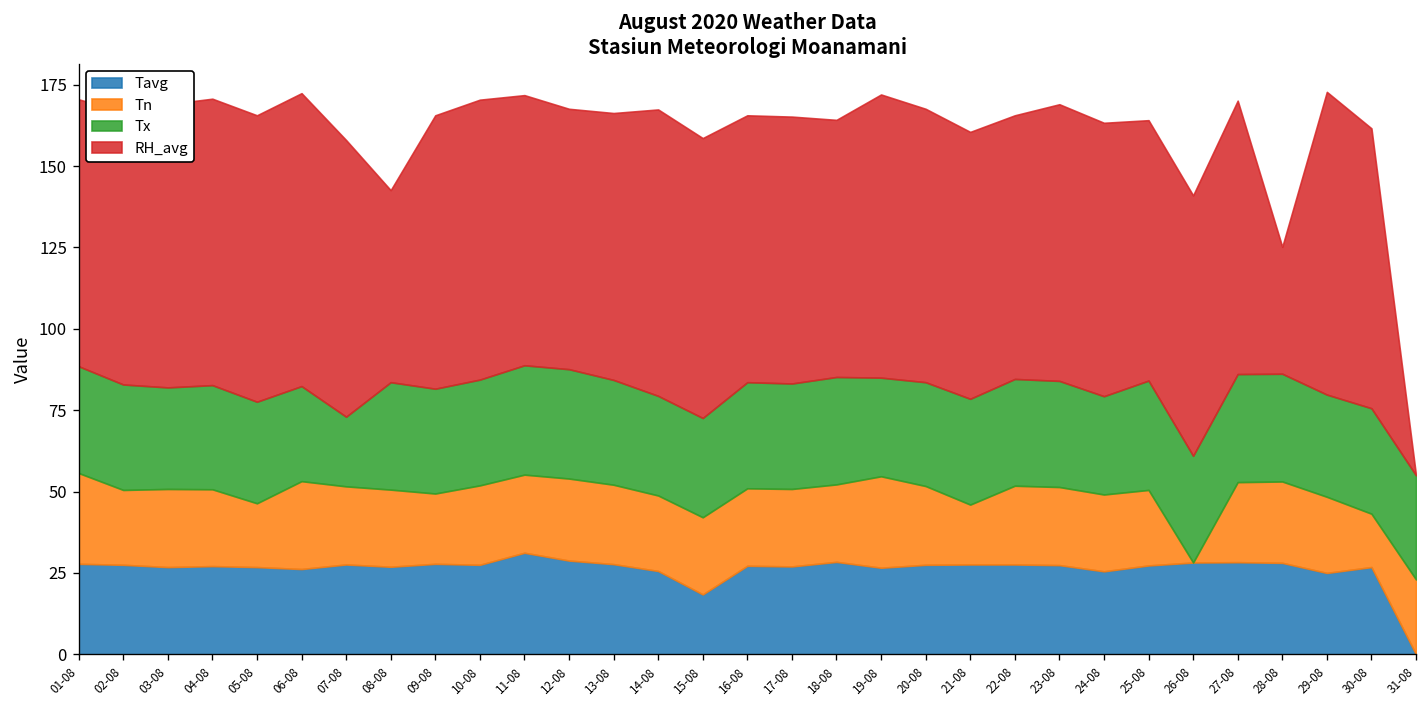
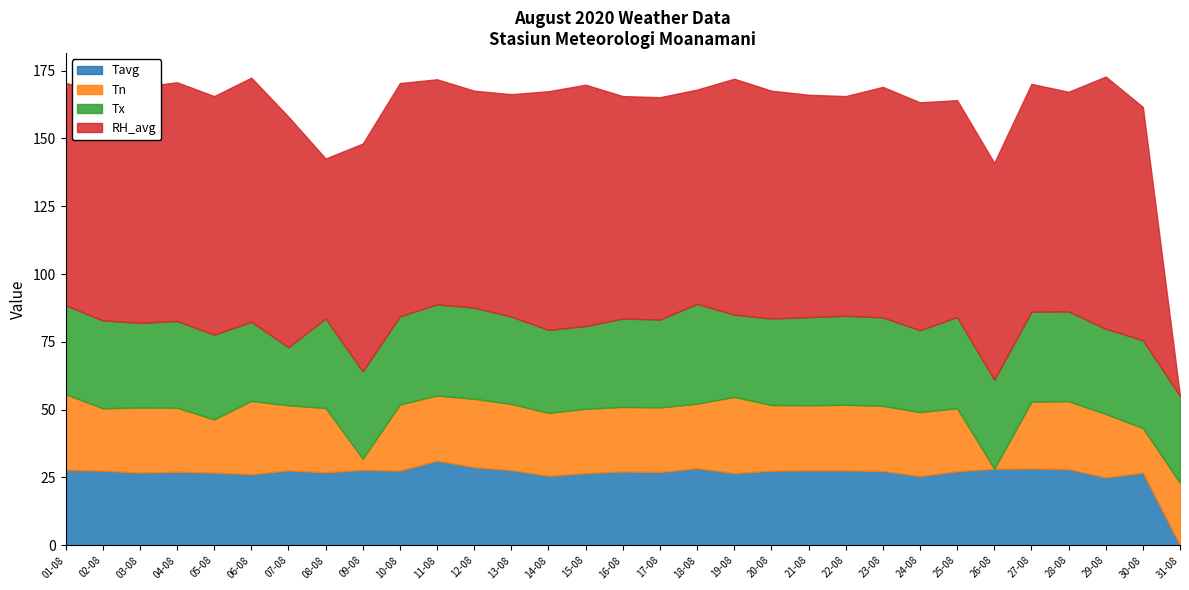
  {
    "Tavg": {
      "01-08": 28,
      "02-08": 28,
      "03-08": 27,
      "04-08": 27,
      "05-08": 27,
      "06-08": 26,
      "07-08": 28,
      "08-08": 27,
      "09-08": 28,
      "10-08": 28,
      "11-08": 31,
      "12-08": 29,
      "13-08": 28,
      "14-08": 26,
-     "15-08": 18,
+     "15-08": 27,
      "16-08": 27,
      "17-08": 27,
      "18-08": 28,
      "19-08": 27,
      "20-08": 28,
      "21-08": 28,
      "22-08": 28,
      "23-08": 27,
      "24-08": 26,
      "25-08": 27,
      "27-08": 28,
      "28-08": 28,
      "29-08": 25,
      "30-08": 27,
      "31-08": 0
    },
    "Tn": {
      "01-08": 28,
      "02-08": 23,
      "03-08": 24,
      "04-08": 24,
      "05-08": 20,
      "06-08": 27,
      "07-08": 24,
      "08-08": 24,
-     "09-08": 22,
+     "09-08": 4,
      "10-08": 24,
      "11-08": 24,
      "12-08": 25,
      "13-08": 24,
      "14-08": 23,
      "15-08": 24,
      "16-08": 24,
      "17-08": 24,
      "18-08": 24,
      "19-08": 28,
      "20-08": 24,
-     "21-08": 18,
+     "21-08": 24,
      "22-08": 24,
      "23-08": 24,
      "24-08": 24,
      "25-08": 23,
      "27-08": 25,
      "28-08": 25,
      "29-08": 23,
      "30-08": 16,
      "31-08": 23
    },
    "Tx": {
      "01-08": 33,
      "02-08": 32,
      "03-08": 31,
      "04-08": 32,
      "05-08": 31,
      "06-08": 29,
      "07-08": 21,
      "08-08": 33,
      "09-08": 32,
      "10-08": 33,
      "11-08": 34,
      "12-08": 34,
      "13-08": 32,
      "14-08": 31,
      "15-08": 31,
      "16-08": 33,
      "17-08": 32,
-     "18-08": 33,
+     "18-08": 37,
      "19-08": 30,
      "20-08": 32,
      "21-08": 33,
      "22-08": 33,
      "23-08": 33,
      "24-08": 30,
      "25-08": 34,
      "26-08": 33,
      "27-08": 33,
      "28-08": 33,
      "29-08": 31,
      "30-08": 32
    },
    "RH_avg": {
      "01-08": 82,
      "04-08": 88,
      "05-08": 88,
      "06-08": 90,
      "07-08": 85,
      "08-08": 59,
      "09-08": 84,
      "10-08": 86,
      "11-08": 83,
      "12-08": 80,
      "13-08": 82,
      "14-08": 88,
-     "15-08": 86,
+     "15-08": 89,
      "16-08": 82,
      "17-08": 82,
      "18-08": 79,
      "19-08": 87,
      "20-08": 84,
      "21-08": 82,
      "22-08": 81,
      "23-08": 85,
      "24-08": 84,
      "25-08": 80,
      "26-08": 80,
      "27-08": 84,
-     "28-08": 39,
+     "28-08": 81,
      "29-08": 93,
      "30-08": 86
    }
  }
